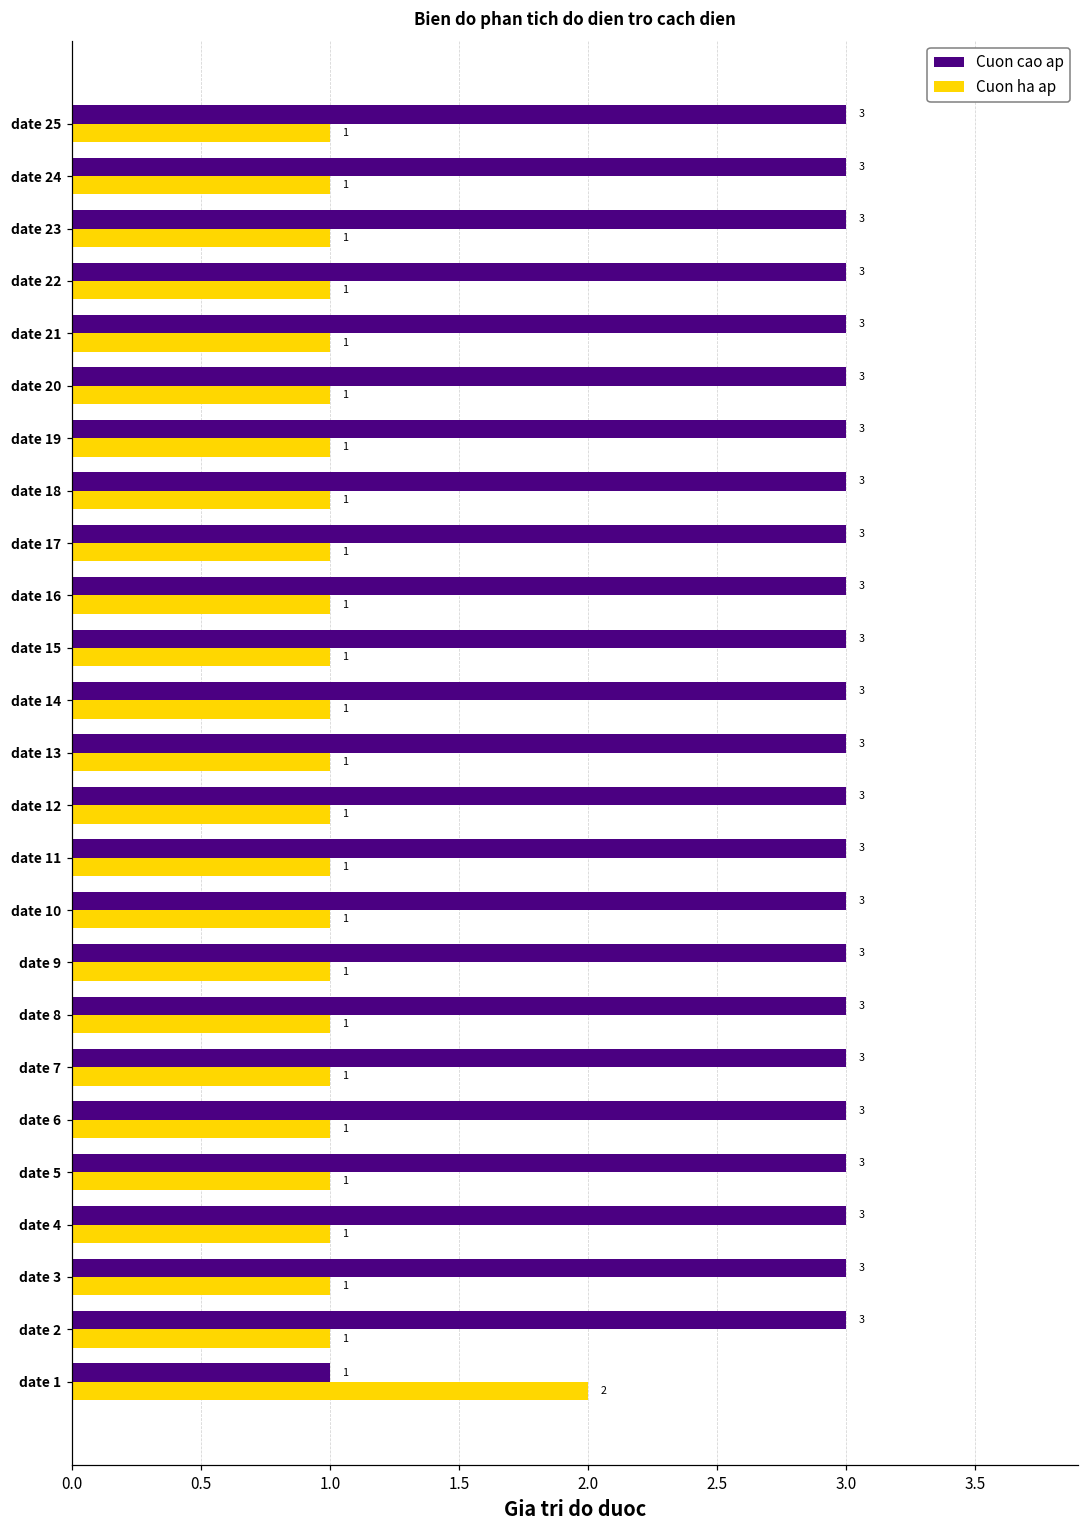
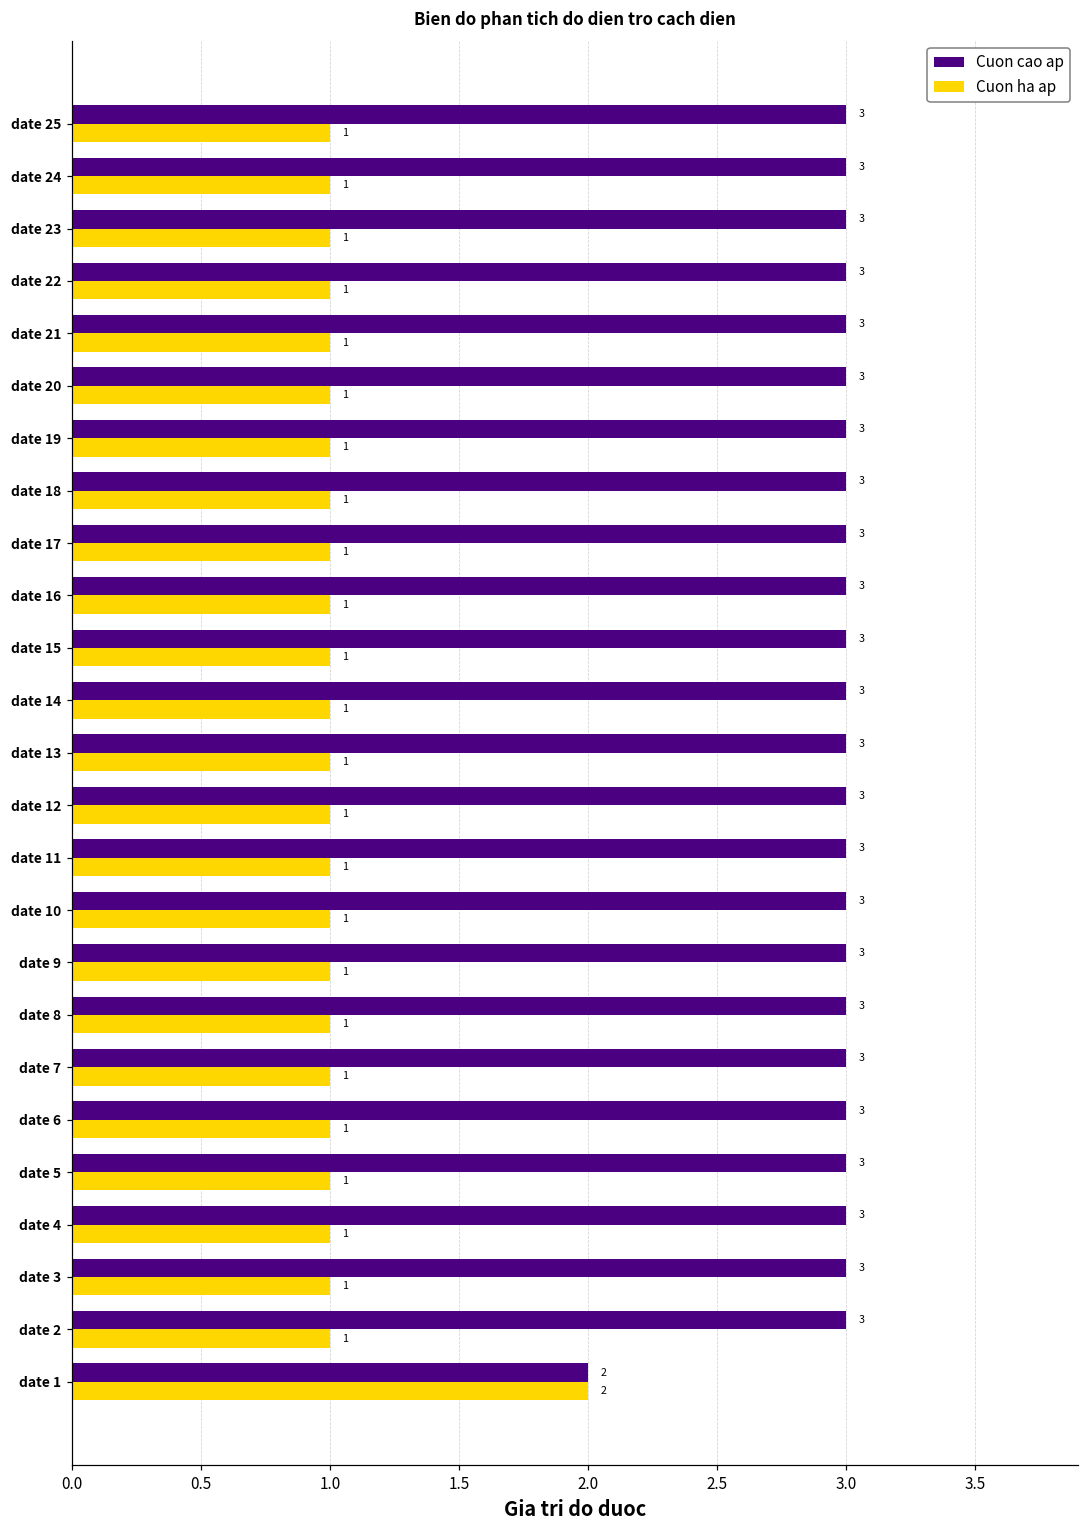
  {
    "Cuon cao ap": {
      "date 25": 3,
      "date 24": 3,
      "date 23": 3,
      "date 22": 3,
      "date 21": 3,
      "date 20": 3,
      "date 19": 3,
      "date 18": 3,
      "date 17": 3,
      "date 16": 3,
      "date 15": 3,
      "date 14": 3,
      "date 13": 3,
      "date 12": 3,
      "date 11": 3,
      "date 10": 3,
      "date 9": 3,
      "date 8": 3,
      "date 7": 3,
      "date 6": 3,
      "date 5": 3,
      "date 4": 3,
      "date 3": 3,
      "date 2": 3,
-     "date 1": 1
+     "date 1": 2
    },
    "Cuon ha ap": {
      "date 25": 1,
      "date 24": 1,
      "date 23": 1,
      "date 22": 1,
      "date 21": 1,
      "date 20": 1,
      "date 19": 1,
      "date 18": 1,
      "date 17": 1,
      "date 16": 1,
      "date 15": 1,
      "date 14": 1,
      "date 13": 1,
      "date 12": 1,
      "date 11": 1,
      "date 10": 1,
      "date 9": 1,
      "date 8": 1,
      "date 7": 1,
      "date 6": 1,
      "date 5": 1,
      "date 4": 1,
      "date 3": 1,
      "date 2": 1,
      "date 1": 2
    }
  }
